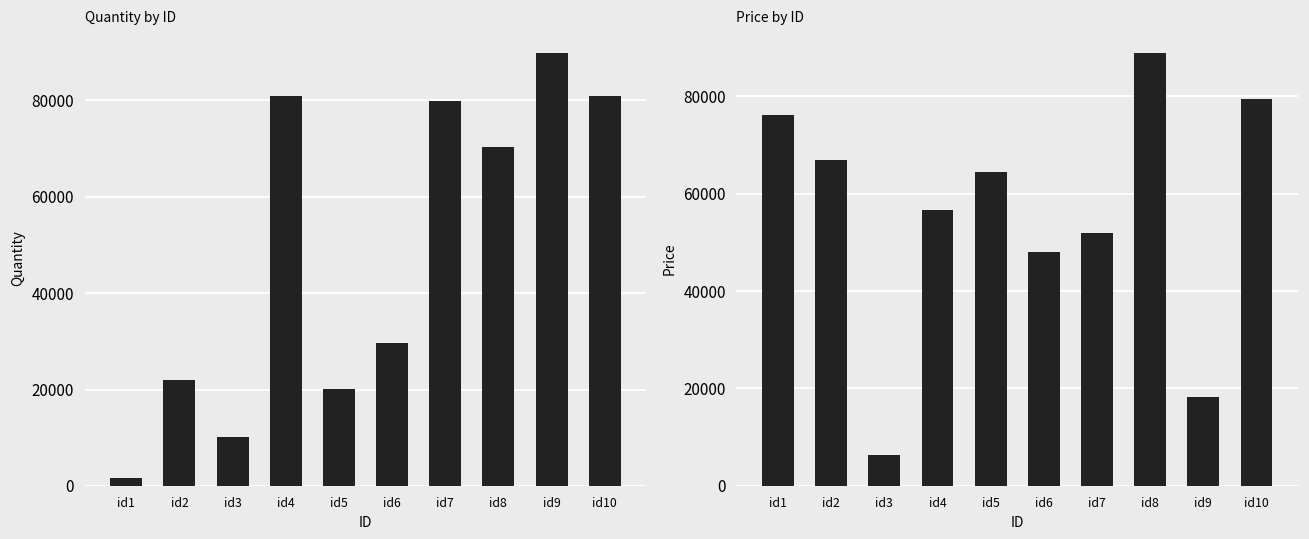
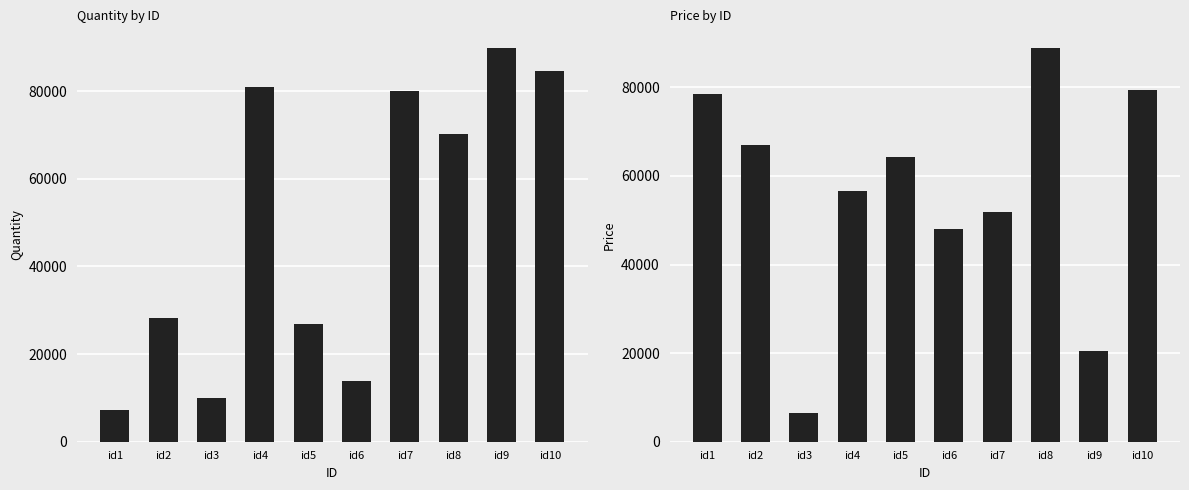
  {
    "Quantity by ID": {
-     "id1": 2000,
-     "id2": 22000,
+     "id1": 7000,
+     "id2": 28000,
      "id3": 10000,
      "id4": 81000,
-     "id5": 20000,
-     "id6": 30000,
+     "id5": 27000,
+     "id6": 14000,
      "id7": 80000,
      "id8": 70000,
      "id9": 90000,
-     "id10": 81000
+     "id10": 85000
    },
    "Price by ID": {
-     "id1": 76000,
+     "id1": 78000,
      "id2": 67000,
      "id3": 6000,
      "id4": 57000,
      "id5": 64000,
      "id6": 48000,
      "id7": 52000,
      "id8": 89000,
-     "id9": 18000,
+     "id9": 21000,
      "id10": 80000
    }
  }
